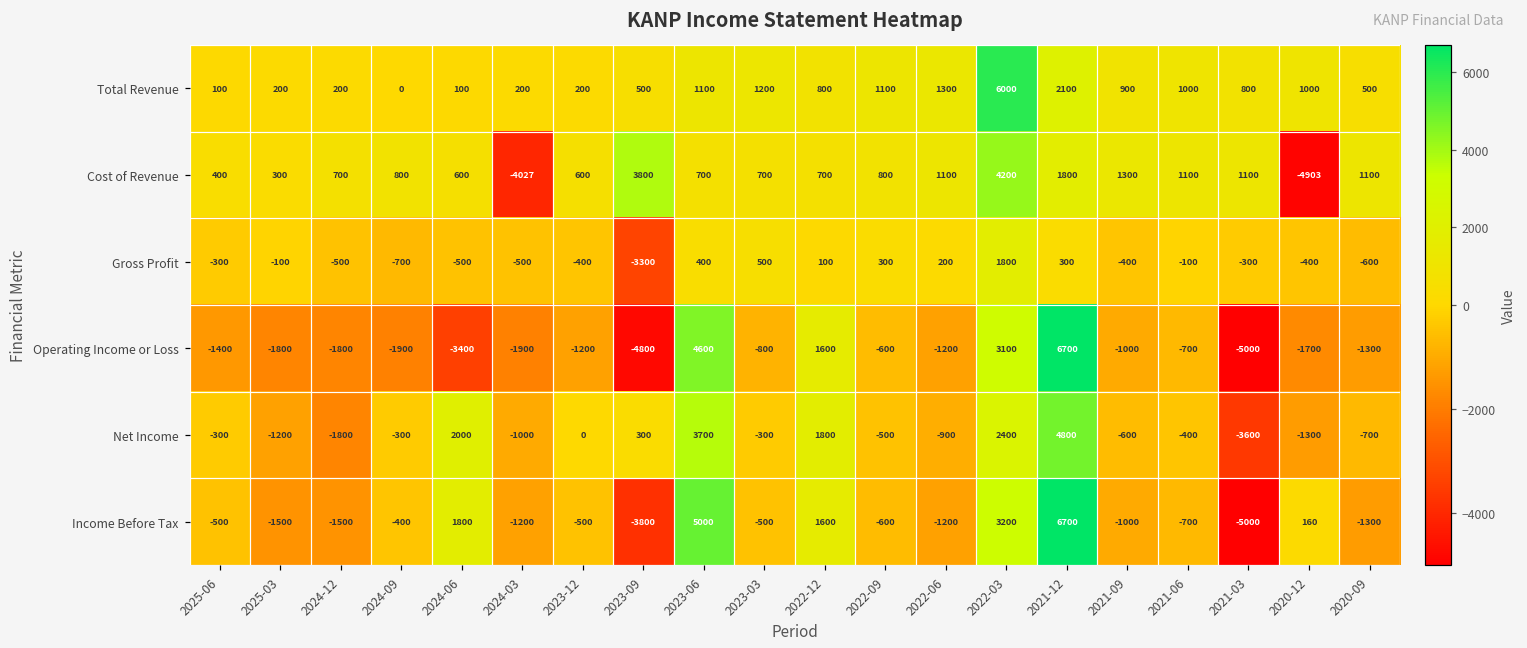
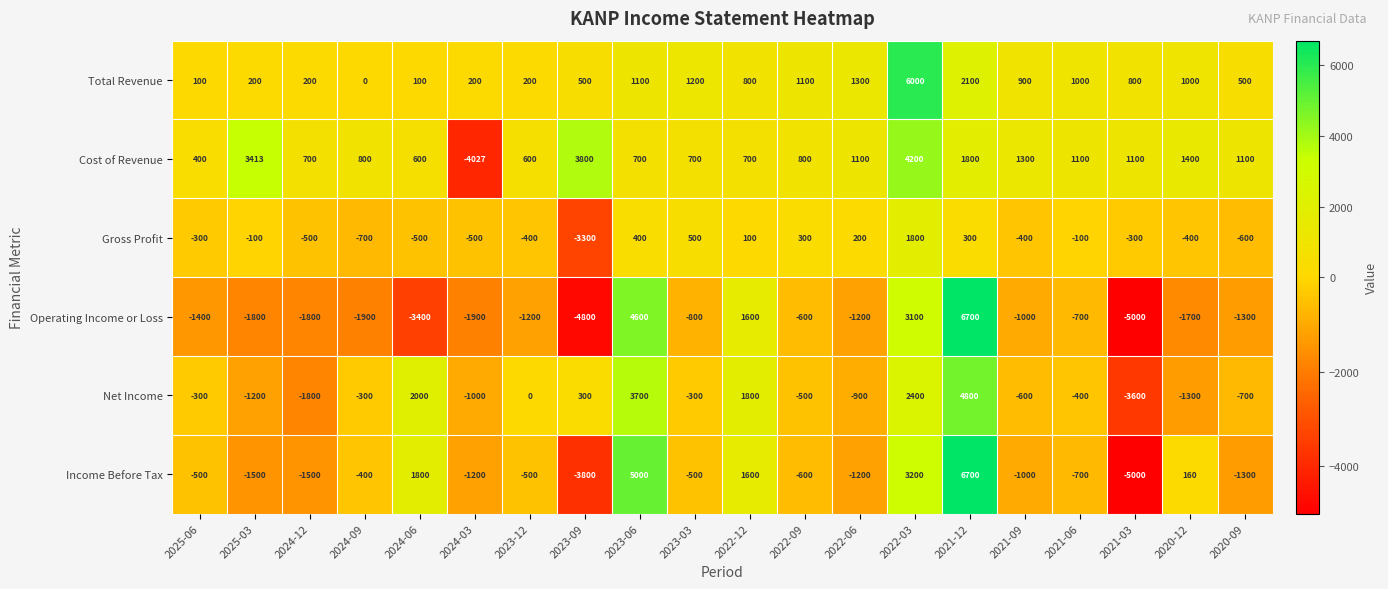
  {
    "Total Revenue": {
      "2025-06": 100,
      "2025-03": 200,
      "2024-12": 200,
      "2024-09": 0,
      "2024-06": 100,
      "2024-03": 200,
      "2023-12": 200,
      "2023-09": 500,
      "2023-06": 1100,
      "2023-03": 1200,
      "2022-12": 800,
      "2022-09": 1100,
      "2022-06": 1300,
      "2022-03": 6000,
      "2021-12": 2100,
      "2021-09": 900,
      "2021-06": 1000,
      "2021-03": 800,
      "2020-12": 1000,
      "2020-09": 500
    },
    "Cost of Revenue": {
      "2025-06": 400,
-     "2025-03": 300,
+     "2025-03": 3413,
      "2024-12": 700,
      "2024-09": 800,
      "2024-06": 600,
      "2024-03": -4027,
      "2023-12": 600,
      "2023-09": 3800,
      "2023-06": 700,
      "2023-03": 700,
      "2022-12": 700,
      "2022-09": 800,
      "2022-06": 1100,
      "2022-03": 4200,
      "2021-12": 1800,
      "2021-09": 1300,
      "2021-06": 1100,
      "2021-03": 1100,
-     "2020-12": -4903,
+     "2020-12": 1400,
      "2020-09": 1100
    },
    "Gross Profit": {
      "2025-06": -300,
      "2025-03": -100,
      "2024-12": -500,
      "2024-09": -700,
      "2024-06": -500,
      "2024-03": -500,
      "2023-12": -400,
      "2023-09": -3300,
      "2023-06": 400,
      "2023-03": 500,
      "2022-12": 100,
      "2022-09": 300,
      "2022-06": 200,
      "2022-03": 1800,
      "2021-12": 300,
      "2021-09": -400,
      "2021-06": -100,
      "2021-03": -300,
      "2020-12": -400,
      "2020-09": -600
    },
    "Operating Income or Loss": {
      "2025-06": -1400,
      "2025-03": -1800,
      "2024-12": -1800,
      "2024-09": -1900,
      "2024-06": -3400,
      "2024-03": -1900,
      "2023-12": -1200,
      "2023-09": -4800,
      "2023-06": 4600,
      "2023-03": -800,
      "2022-12": 1600,
      "2022-09": -600,
      "2022-06": -1200,
      "2022-03": 3100,
      "2021-12": 6700,
      "2021-09": -1000,
      "2021-06": -700,
      "2021-03": -5000,
      "2020-12": -1700,
      "2020-09": -1300
    },
    "Net Income": {
      "2025-06": -300,
      "2025-03": -1200,
      "2024-12": -1800,
      "2024-09": -300,
      "2024-06": 2000,
      "2024-03": -1000,
      "2023-12": 0,
      "2023-09": 300,
      "2023-06": 3700,
      "2023-03": -300,
      "2022-12": 1800,
      "2022-09": -500,
      "2022-06": -900,
      "2022-03": 2400,
      "2021-12": 4800,
      "2021-09": -600,
      "2021-06": -400,
      "2021-03": -3600,
      "2020-12": -1300,
      "2020-09": -700
    },
    "Income Before Tax": {
      "2025-06": -500,
      "2025-03": -1500,
      "2024-12": -1500,
      "2024-09": -400,
      "2024-06": 1800,
      "2024-03": -1200,
      "2023-12": -500,
      "2023-09": -3800,
      "2023-06": 5000,
      "2023-03": -500,
      "2022-12": 1600,
      "2022-09": -600,
      "2022-06": -1200,
      "2022-03": 3200,
      "2021-12": 6700,
      "2021-09": -1000,
      "2021-06": -700,
      "2021-03": -5000,
      "2020-12": 160,
      "2020-09": -1300
    }
  }
